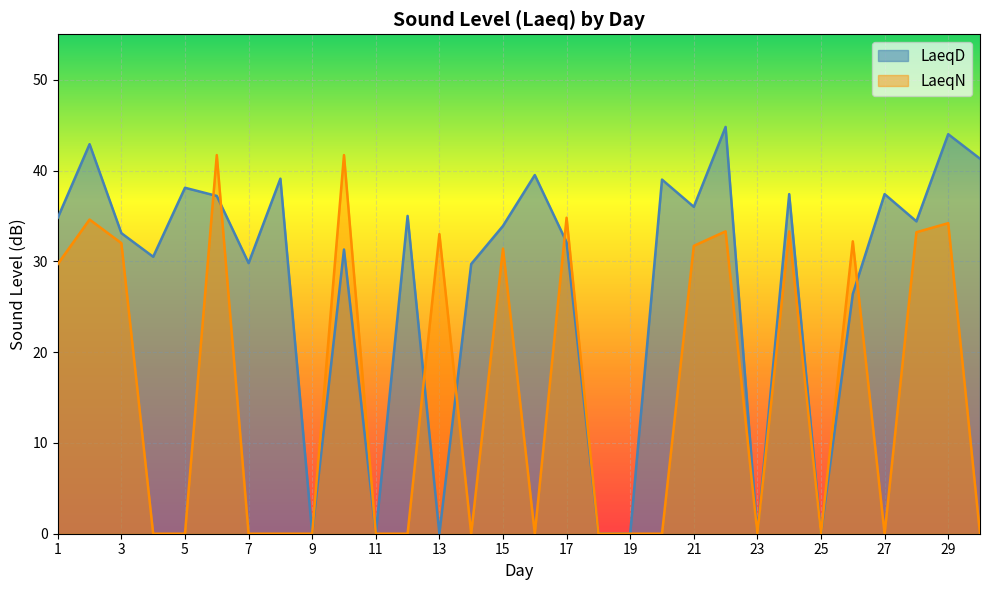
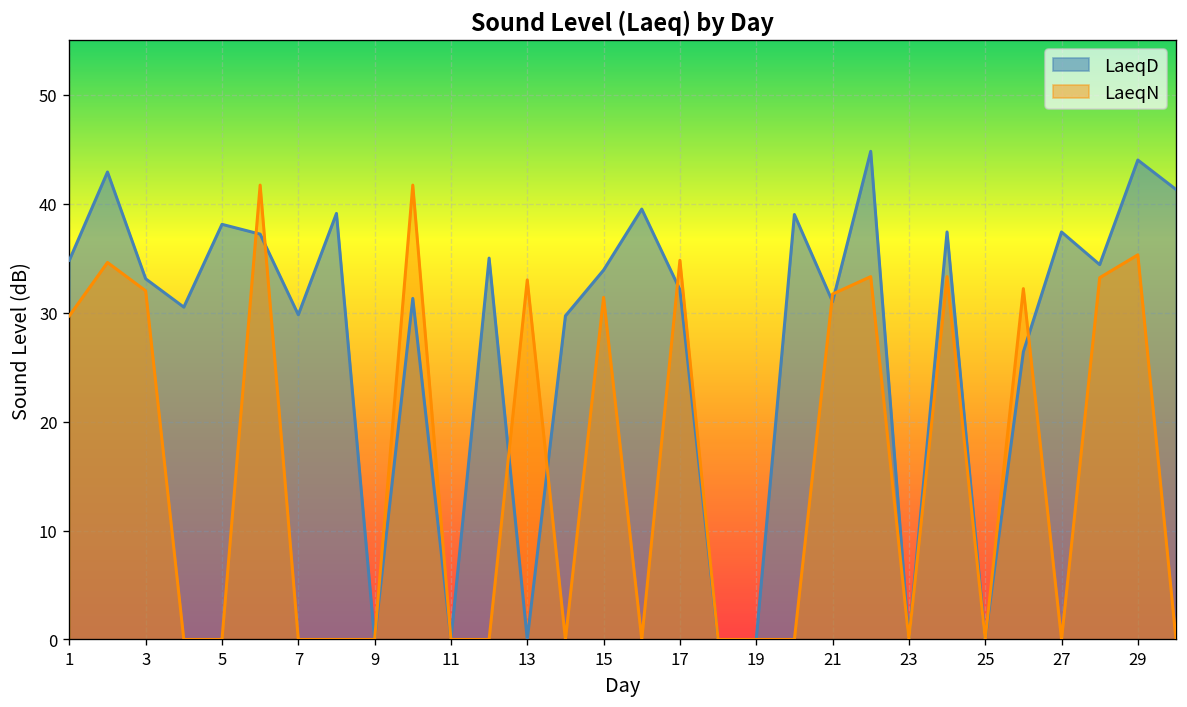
  {
    "LaeqD": {
      "1": 35,
      "3": 33,
      "5": 38,
      "7": 30,
      "13": 0,
      "15": 34,
      "17": 32,
-     "21": 36,
+     "21": 31,
      "27": 37,
      "29": 44
    },
    "LaeqN": {
      "1": 30,
      "3": 32,
      "5": 0,
      "7": 0,
      "13": 33,
      "15": 31,
      "17": 35,
      "21": 32,
      "27": 0,
-     "29": 34
+     "29": 35
    }
  }
